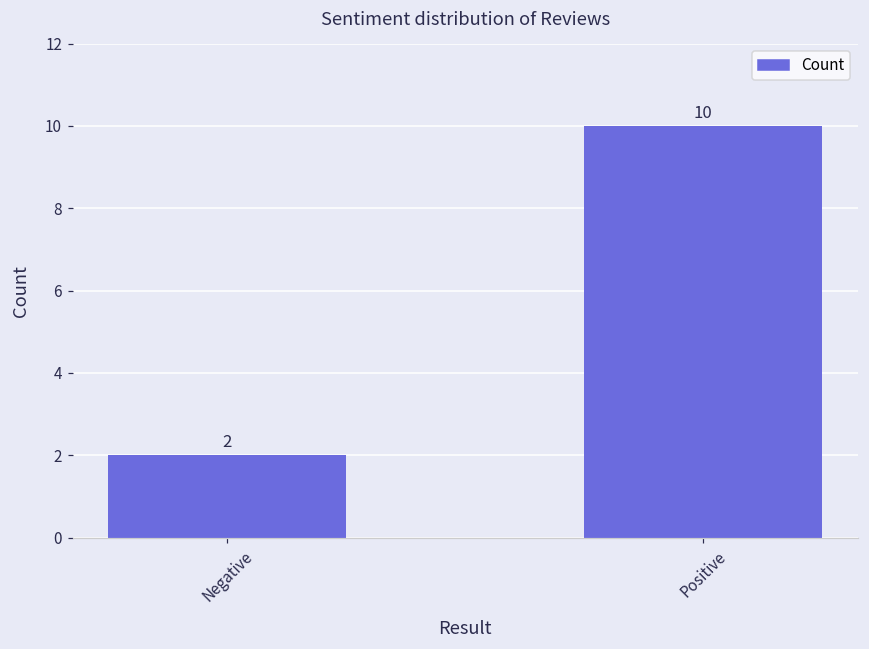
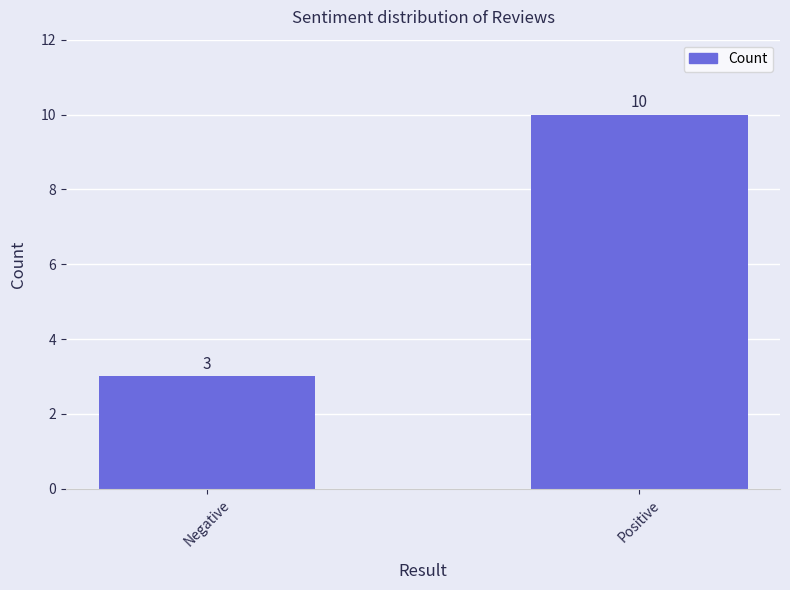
  {
-   "Negative": 2,
+   "Negative": 3,
    "Positive": 10
  }
